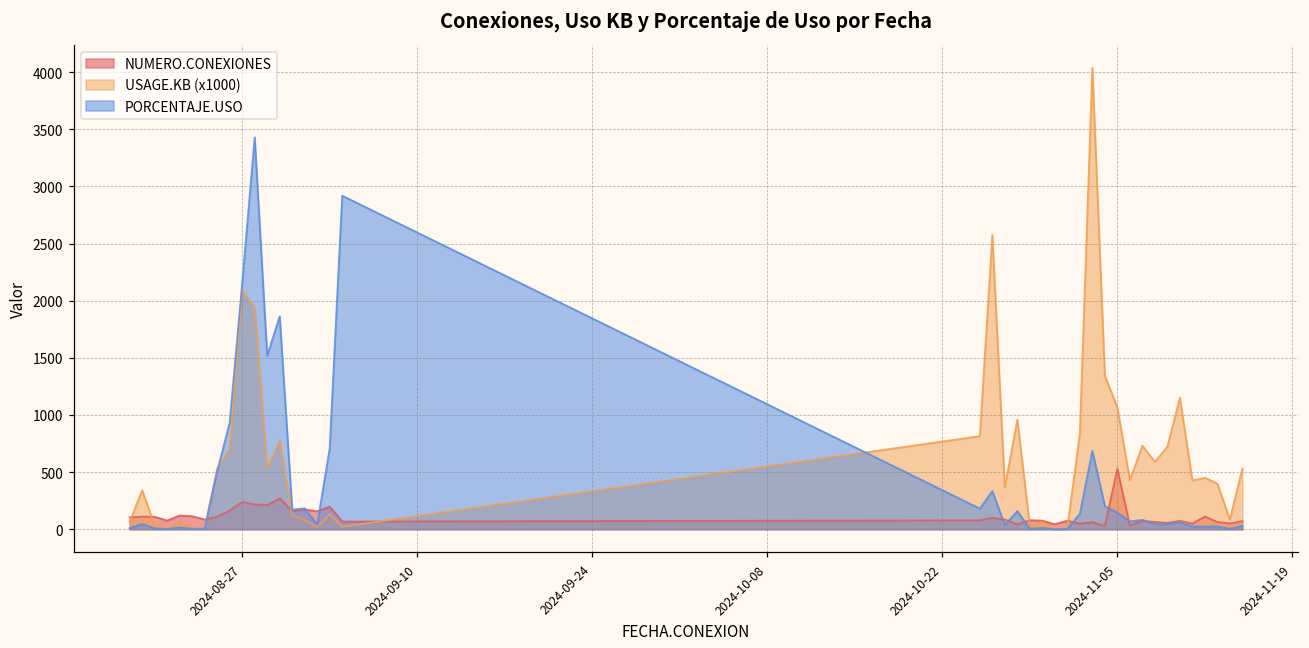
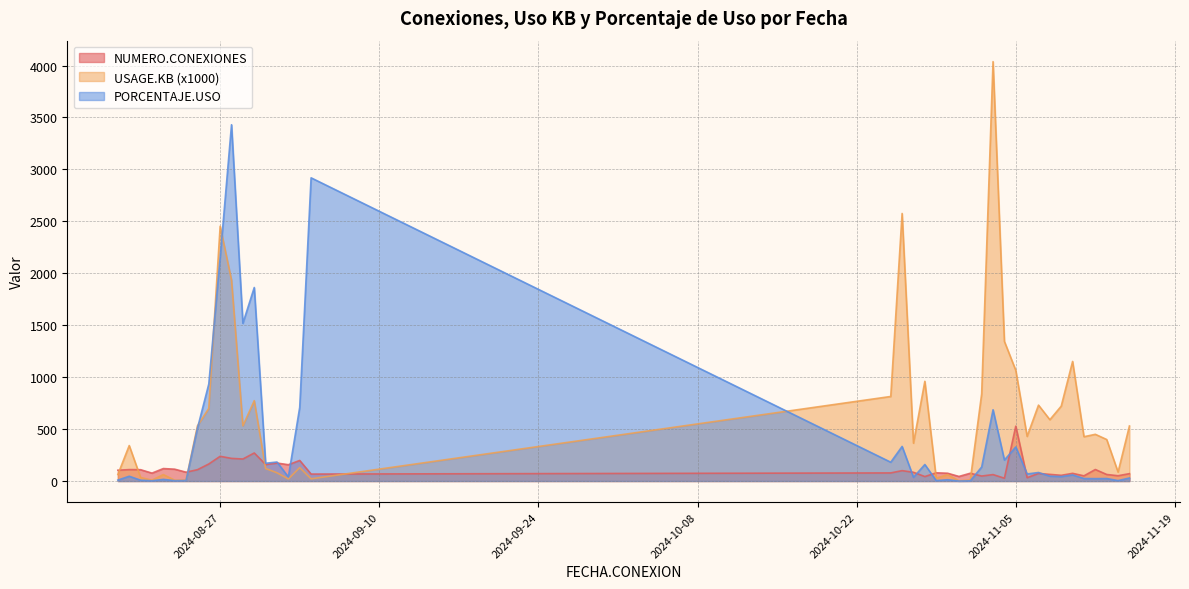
  {
    "NUMERO.CONEXIONES": {
      "2024-08-27": 240,
      "2024-11-05": 530
    },
    "USAGE.KB (x1000)": {
-     "2024-08-27": 2090,
+     "2024-08-27": 2450,
      "2024-11-05": 1070
    },
    "PORCENTAJE.USO": {
      "2024-08-27": 2150,
-     "2024-11-05": 150
+     "2024-11-05": 330
    }
  }
